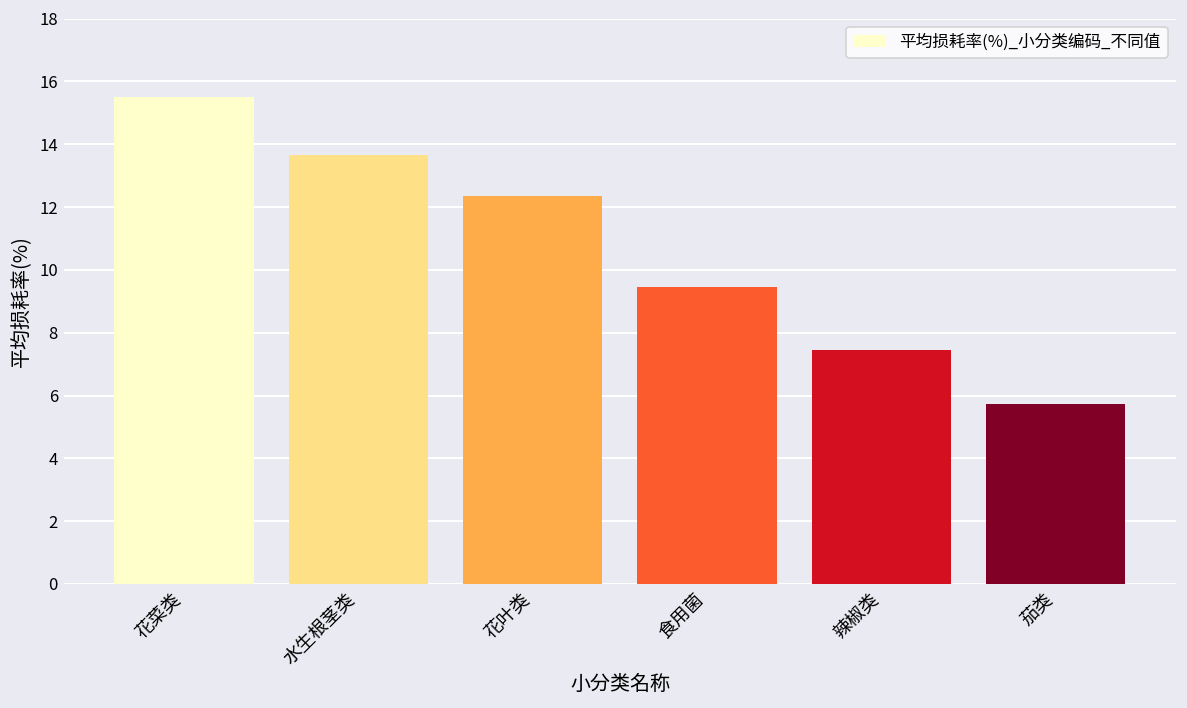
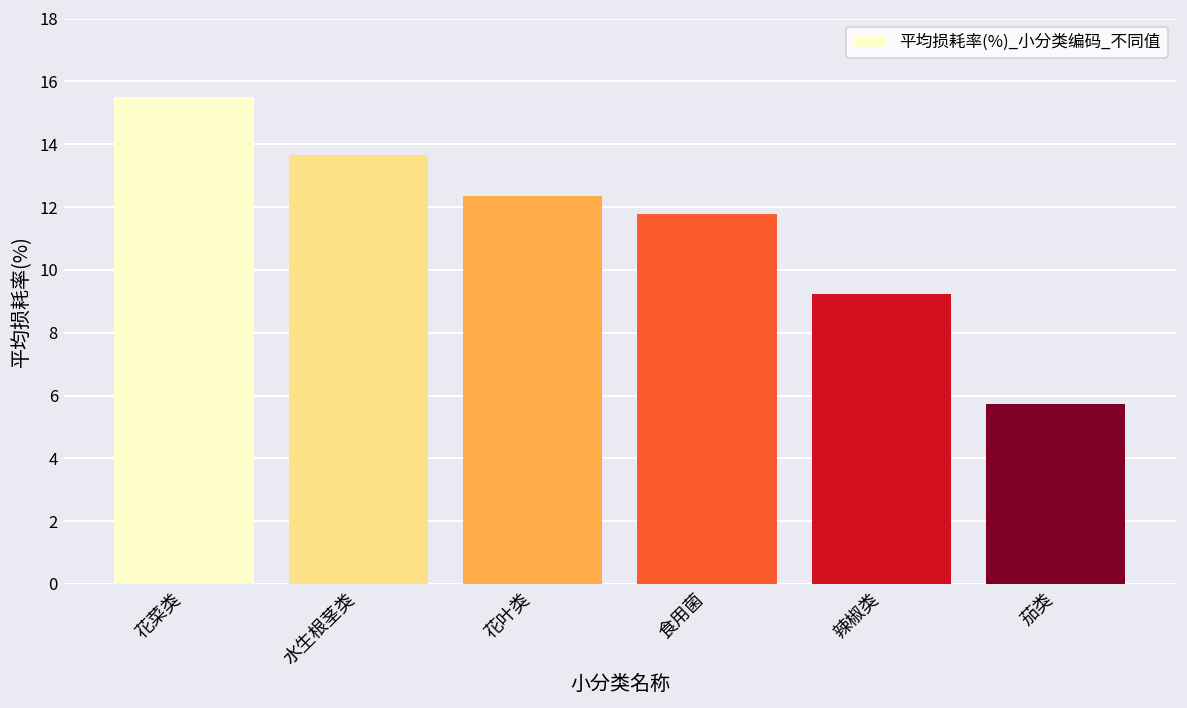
  {
    "花菜类": 15.5,
    "水生根茎类": 13.7,
    "花叶类": 12.4,
-   "食用菌": 9.5,
-   "辣椒类": 7.5,
+   "食用菌": 11.8,
+   "辣椒类": 9.2,
    "茄类": 5.7
  }
